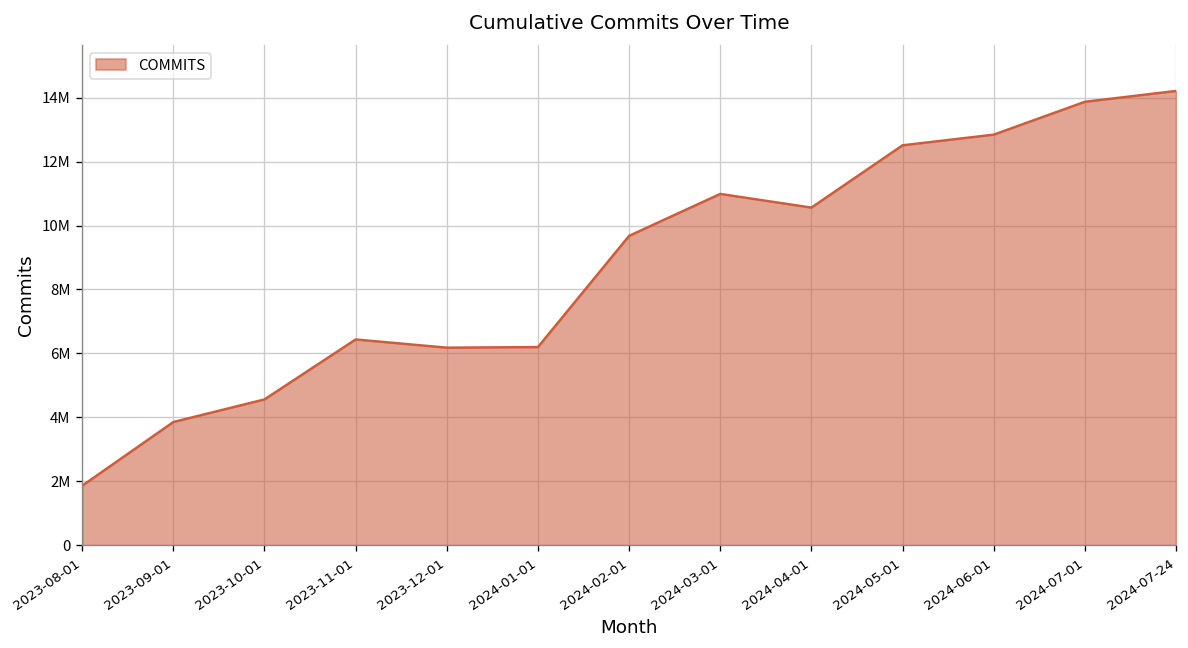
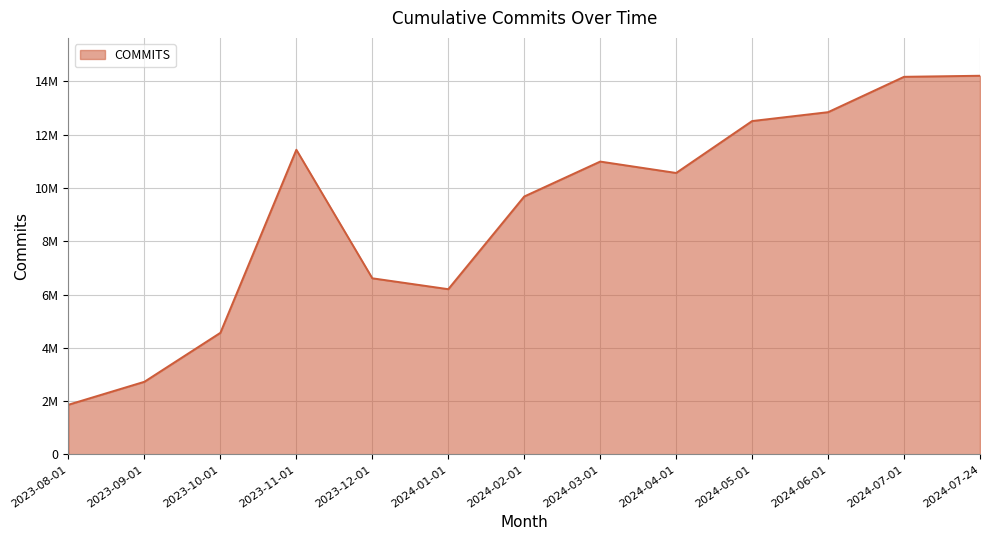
  {
    "2023-08-01": 1900000,
-   "2023-09-01": 3900000,
+   "2023-09-01": 2700000,
    "2023-10-01": 4600000,
-   "2023-11-01": 6400000,
-   "2023-12-01": 6200000,
+   "2023-11-01": 11400000,
+   "2023-12-01": 6600000,
    "2024-01-01": 6200000,
    "2024-02-01": 9700000,
    "2024-03-01": 11000000,
    "2024-04-01": 10600000,
    "2024-05-01": 12500000,
    "2024-06-01": 12800000,
-   "2024-07-01": 13900000,
+   "2024-07-01": 14200000,
    "2024-07-24": 14200000
  }
